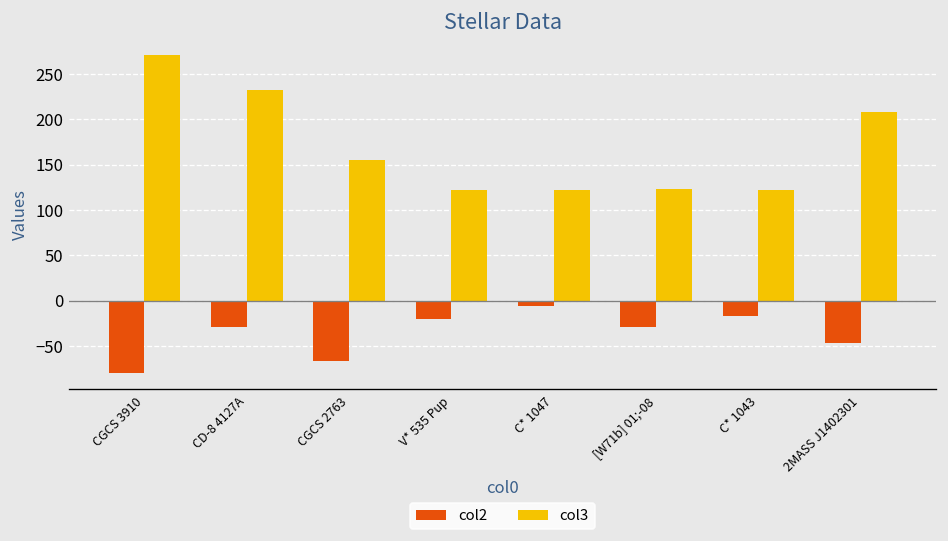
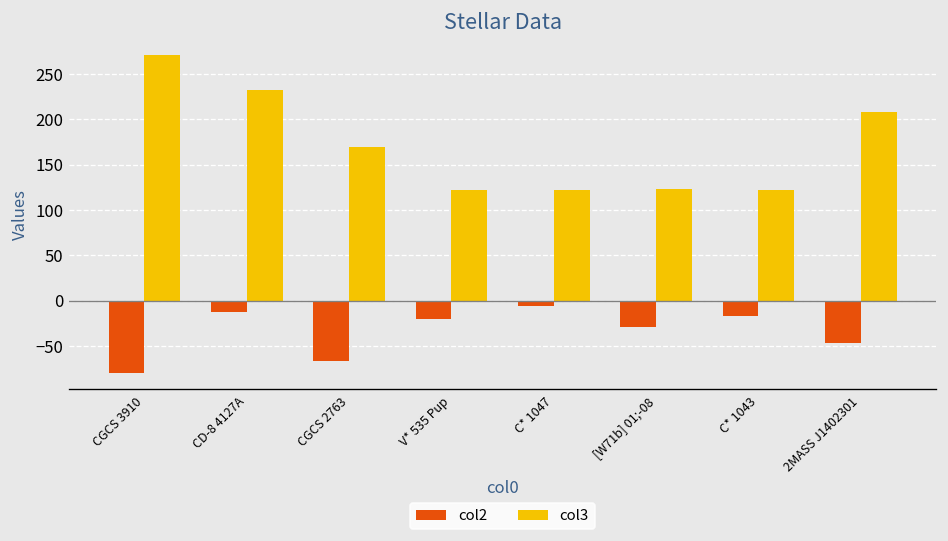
  {
    "col2": {
      "CGCS 3910": -80,
-     "CD-8 4127A": -30,
+     "CD-8 4127A": -10,
      "CGCS 2763": -70,
      "V* 535 Pup": -20,
      "C* 1047": -10,
      "[W71b] 01;-08": -30,
      "C* 1043": -20,
      "2MASS J1402301": -50
    },
    "col3": {
      "CGCS 3910": 270,
      "CD-8 4127A": 230,
-     "CGCS 2763": 160,
+     "CGCS 2763": 170,
      "V* 535 Pup": 120,
      "C* 1047": 120,
      "[W71b] 01;-08": 120,
      "C* 1043": 120,
      "2MASS J1402301": 210
    }
  }
